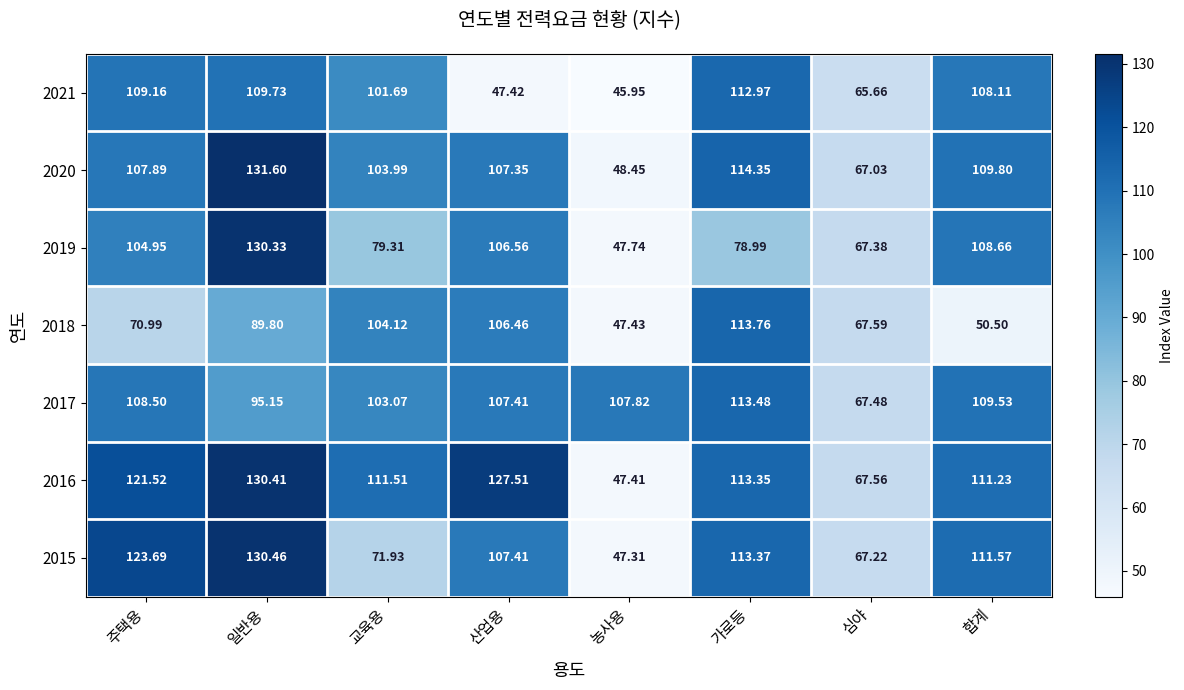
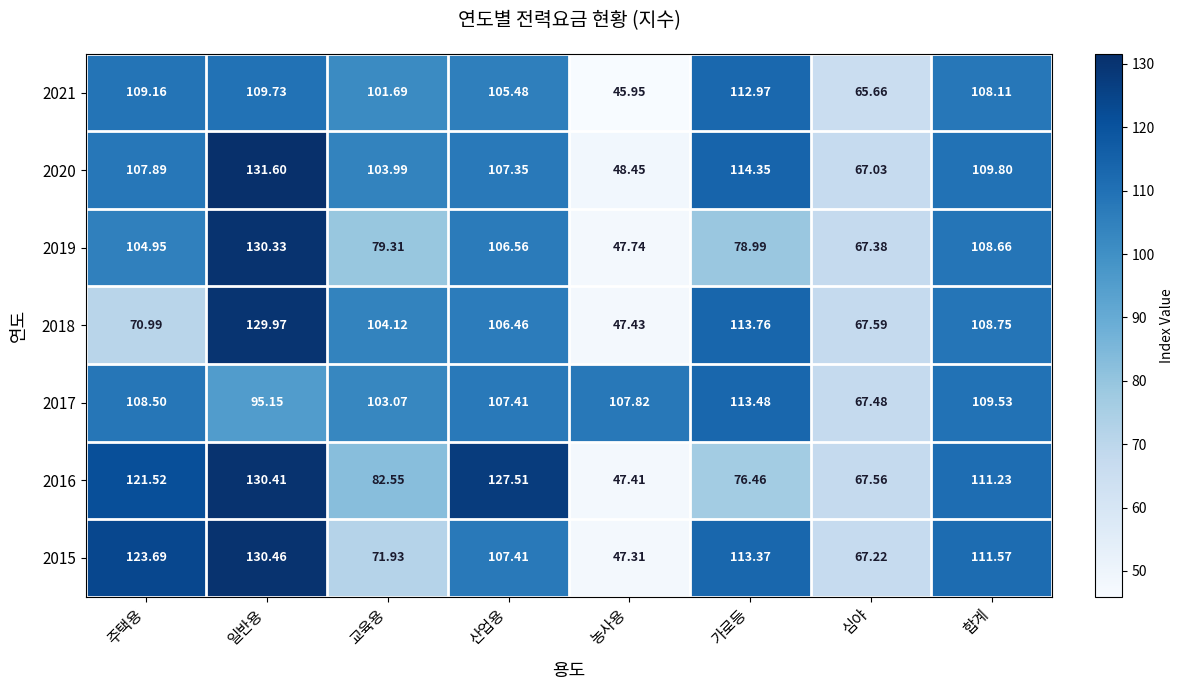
  {
    "2021": {
      "주택용": 109.16,
      "일반용": 109.73,
      "교육용": 101.69,
-     "산업용": 47.42,
+     "산업용": 105.48,
      "농사용": 45.95,
      "가로등": 112.97,
      "심야": 65.66,
      "합계": 108.11
    },
    "2020": {
      "주택용": 107.89,
      "일반용": 131.60,
      "교육용": 103.99,
      "산업용": 107.35,
      "농사용": 48.45,
      "가로등": 114.35,
      "심야": 67.03,
      "합계": 109.80
    },
    "2019": {
      "주택용": 104.95,
      "일반용": 130.33,
      "교육용": 79.31,
      "산업용": 106.56,
      "농사용": 47.74,
      "가로등": 78.99,
      "심야": 67.38,
      "합계": 108.66
    },
    "2018": {
      "주택용": 70.99,
-     "일반용": 89.80,
+     "일반용": 129.97,
      "교육용": 104.12,
      "산업용": 106.46,
      "농사용": 47.43,
      "가로등": 113.76,
      "심야": 67.59,
-     "합계": 50.50
+     "합계": 108.75
    },
    "2017": {
      "주택용": 108.50,
      "일반용": 95.15,
      "교육용": 103.07,
      "산업용": 107.41,
      "농사용": 107.82,
      "가로등": 113.48,
      "심야": 67.48,
      "합계": 109.53
    },
    "2016": {
      "주택용": 121.52,
      "일반용": 130.41,
-     "교육용": 111.51,
+     "교육용": 82.55,
      "산업용": 127.51,
      "농사용": 47.41,
-     "가로등": 113.35,
+     "가로등": 76.46,
      "심야": 67.56,
      "합계": 111.23
    },
    "2015": {
      "주택용": 123.69,
      "일반용": 130.46,
      "교육용": 71.93,
      "산업용": 107.41,
      "농사용": 47.31,
      "가로등": 113.37,
      "심야": 67.22,
      "합계": 111.57
    }
  }
